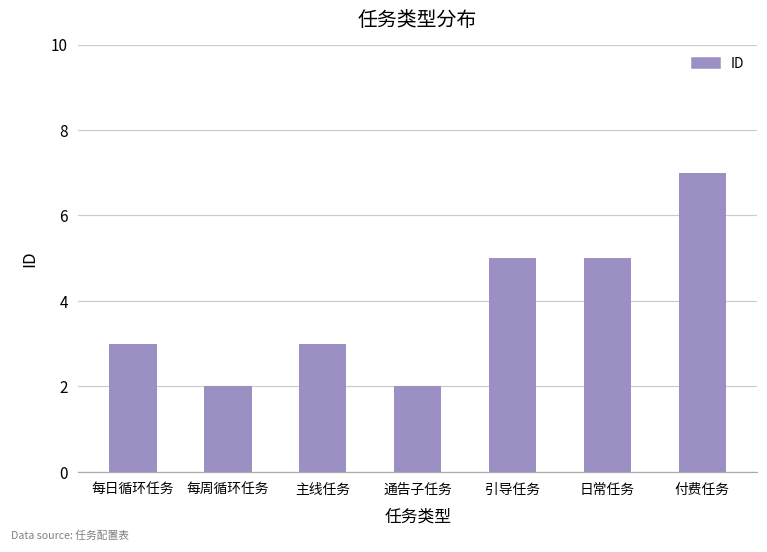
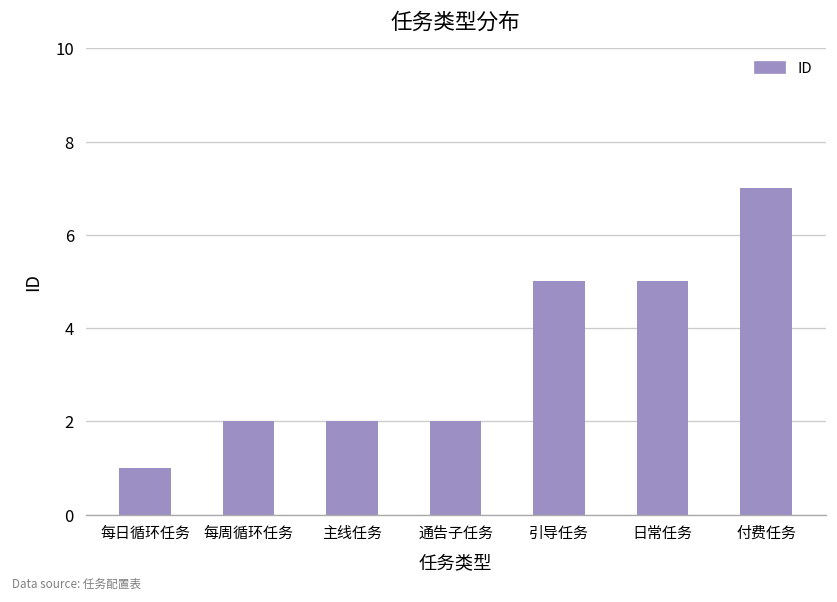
  {
-   "每日循环任务": 3,
+   "每日循环任务": 1,
    "每周循环任务": 2,
-   "主线任务": 3,
+   "主线任务": 2,
    "通告子任务": 2,
    "引导任务": 5,
    "日常任务": 5,
    "付费任务": 7
  }
